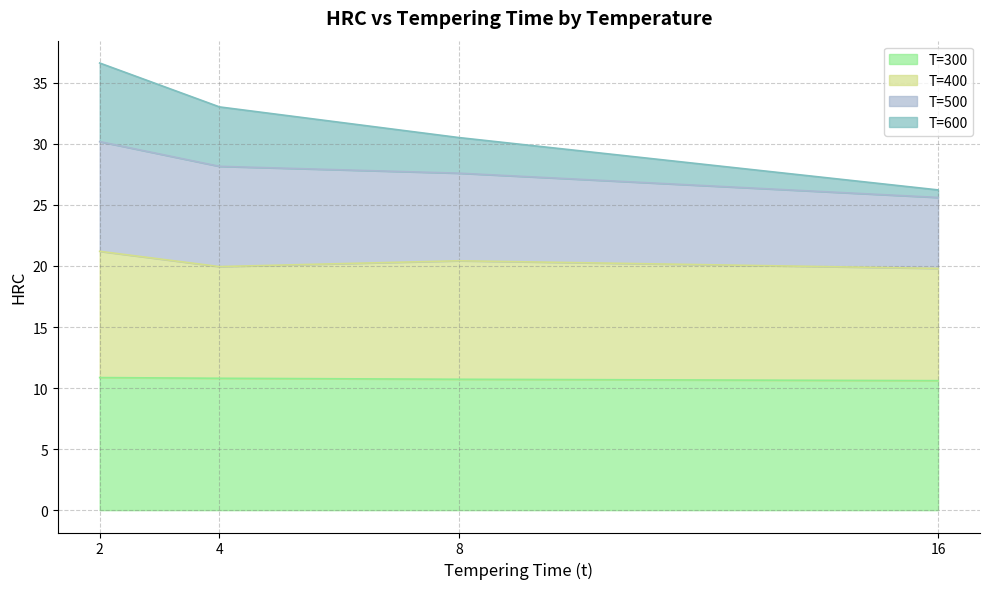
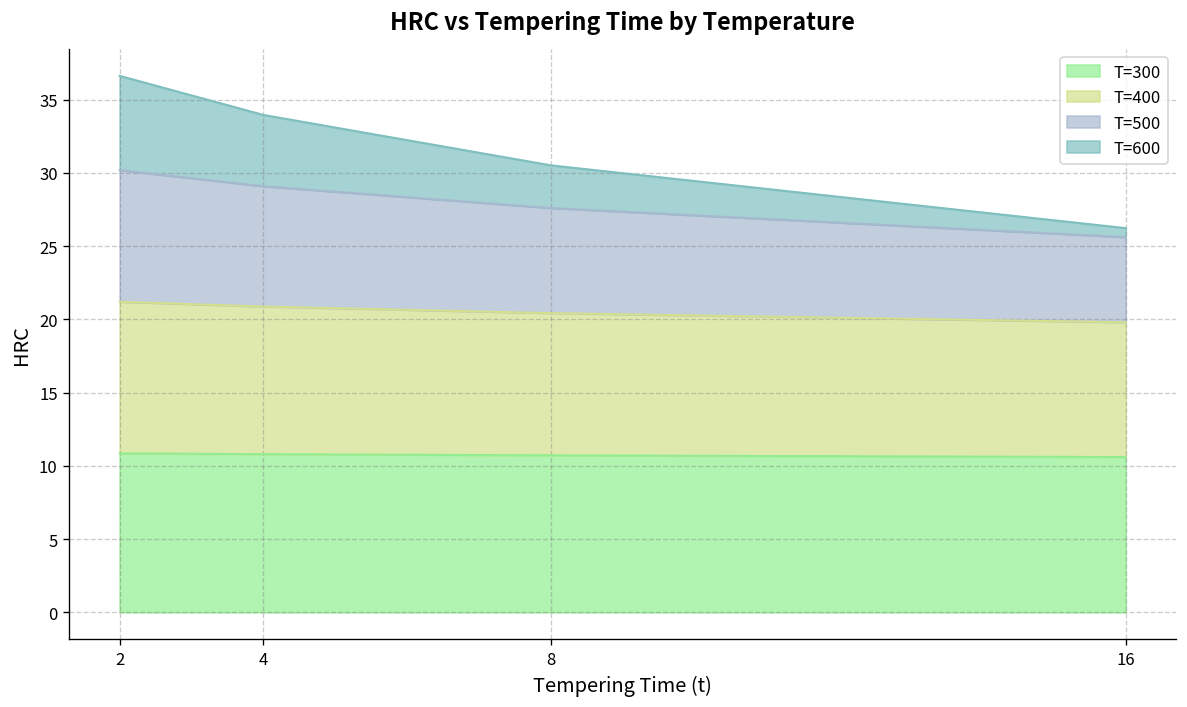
  {
    "T=300": {
      "2": 10.9,
      "4": 10.8,
      "8": 10.7,
      "16": 10.6
    },
    "T=400": {
      "2": 10.3,
-     "4": 9.1,
+     "4": 10.1,
      "8": 9.7,
      "16": 9.2
    }
  }
